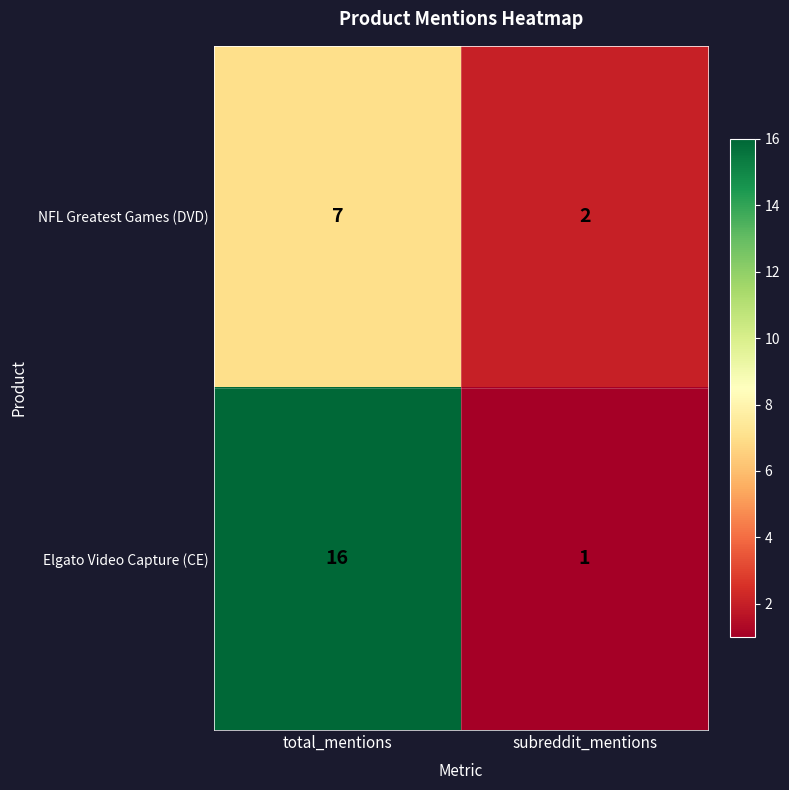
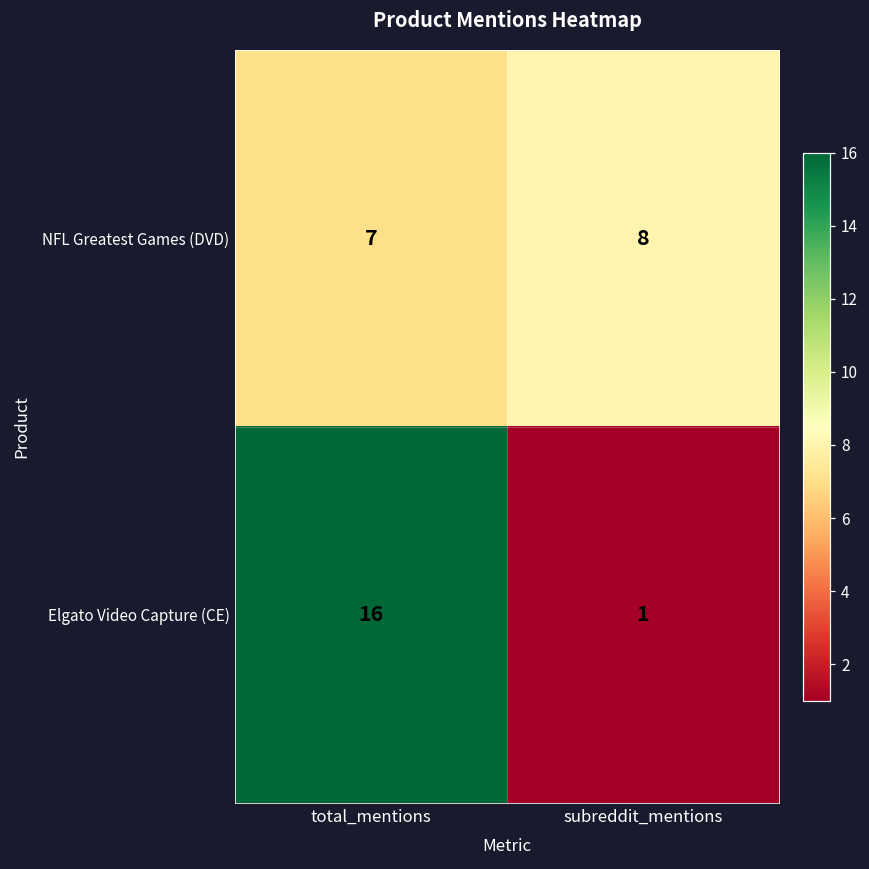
  {
    "NFL Greatest Games (DVD)": {
      "total_mentions": 7,
-     "subreddit_mentions": 2
+     "subreddit_mentions": 8
    },
    "Elgato Video Capture (CE)": {
      "total_mentions": 16,
      "subreddit_mentions": 1
    }
  }
